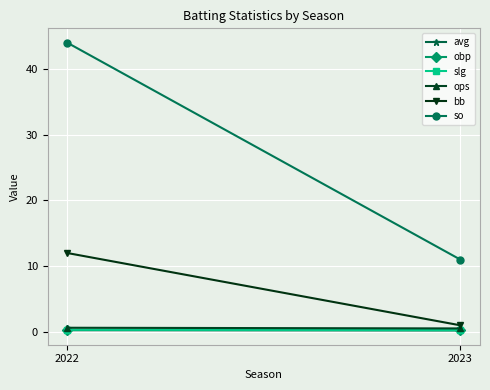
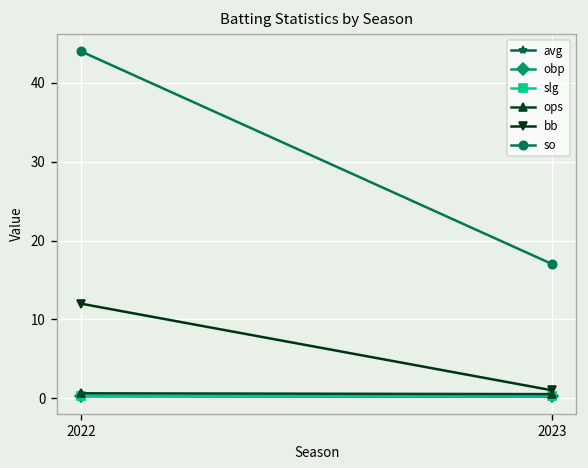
  {
    "so": {
      "2022": 44,
-     "2023": 11
+     "2023": 17
    }
  }
